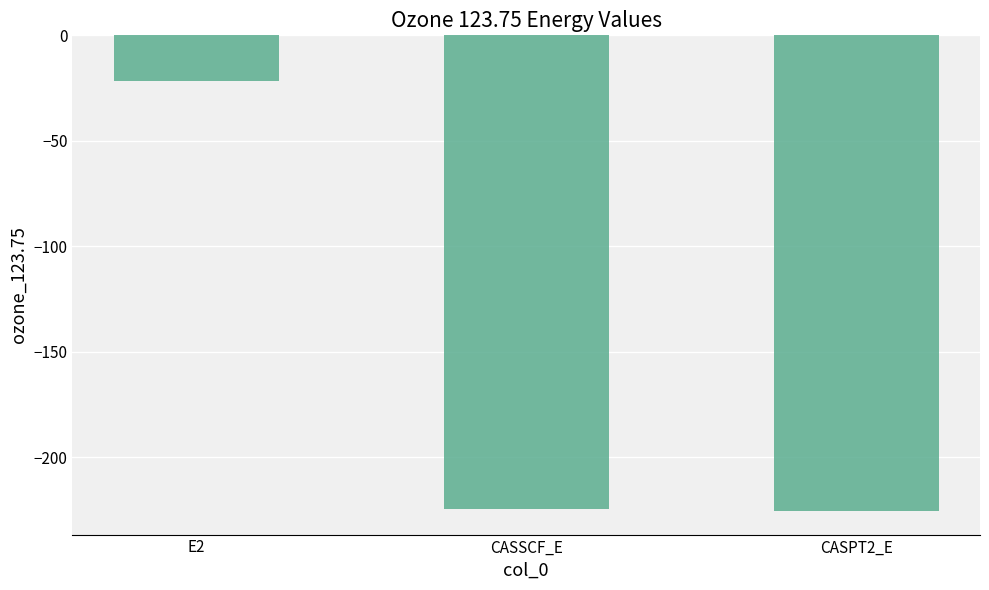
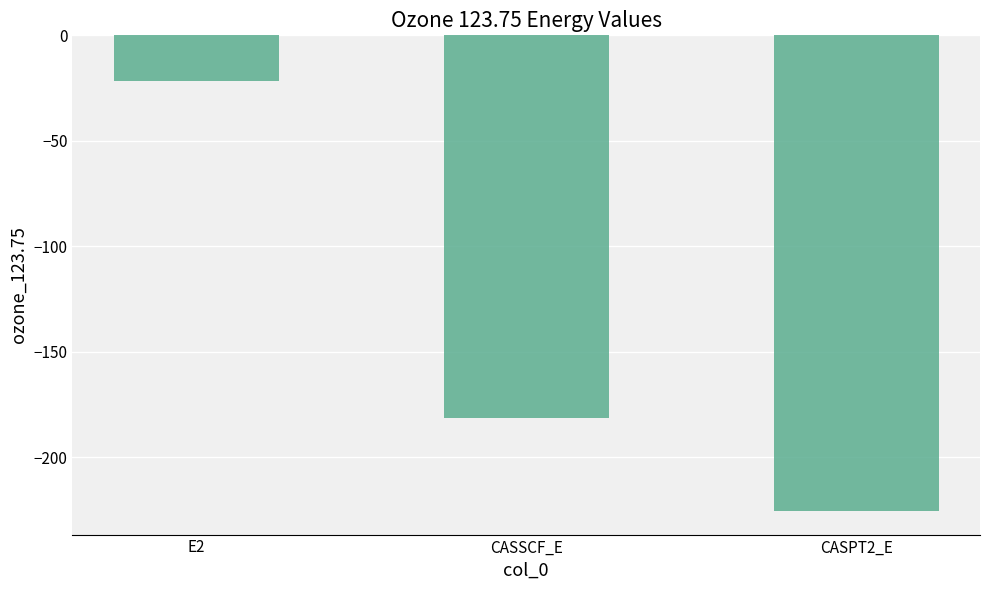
  {
    "E2": -21,
-   "CASSCF_E": -225,
+   "CASSCF_E": -181,
    "CASPT2_E": -225
  }
